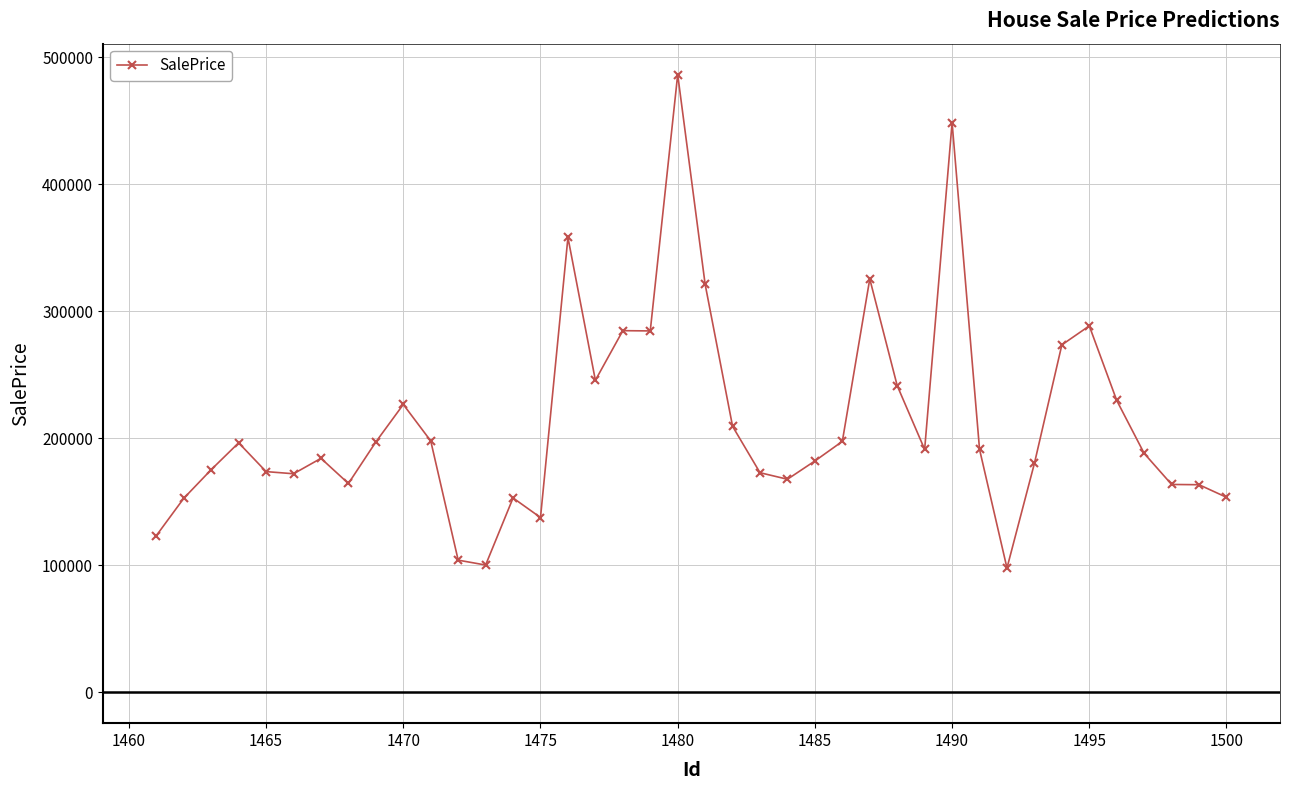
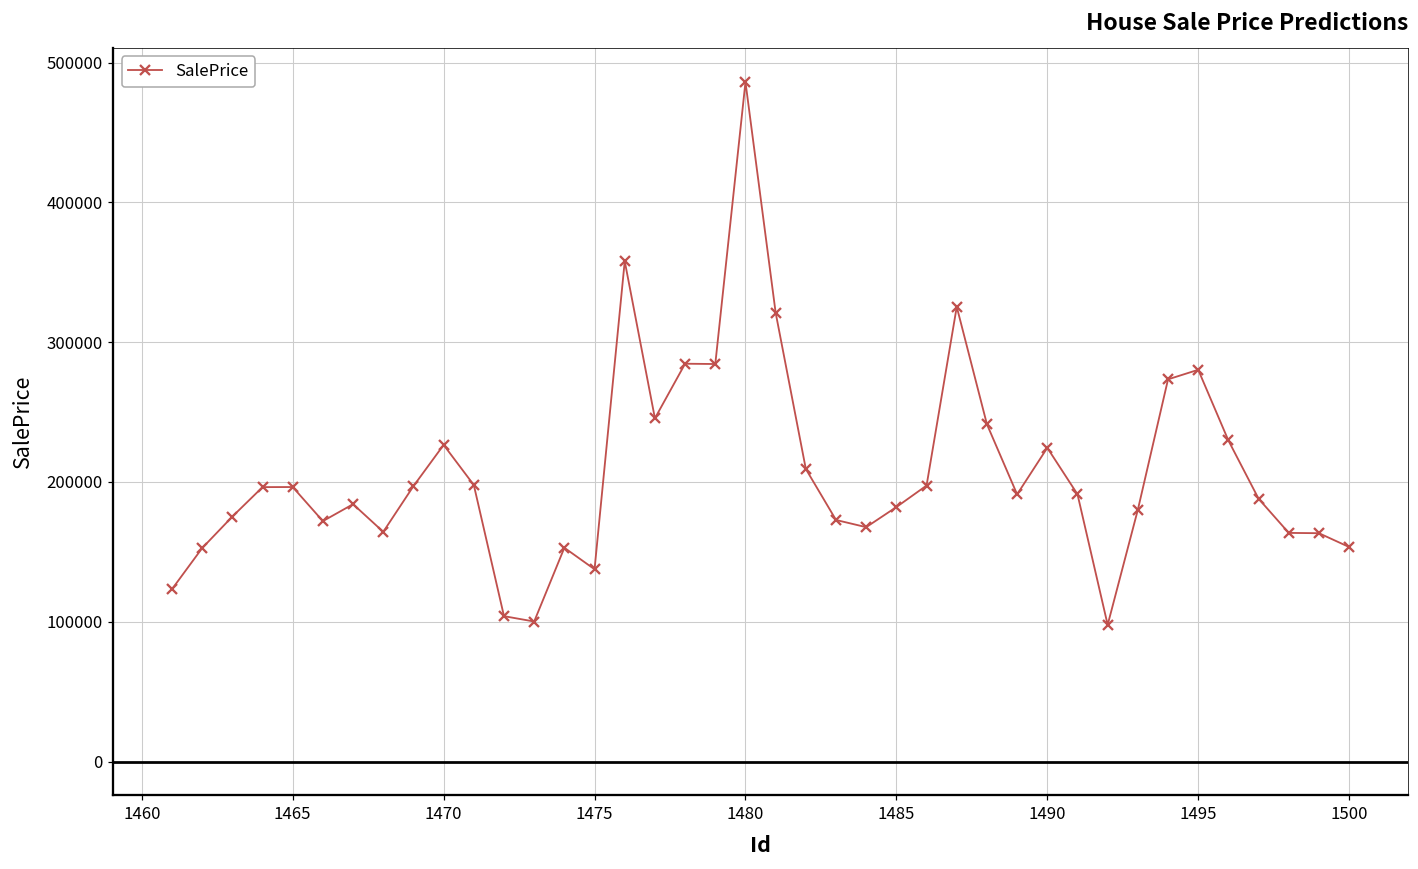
  {
-   "1465": 174000,
+   "1465": 196000,
    "1470": 227000,
    "1475": 138000,
    "1480": 486000,
    "1485": 182000,
-   "1490": 448000,
-   "1495": 288000,
+   "1490": 224000,
+   "1495": 280000,
    "1500": 153000
  }
